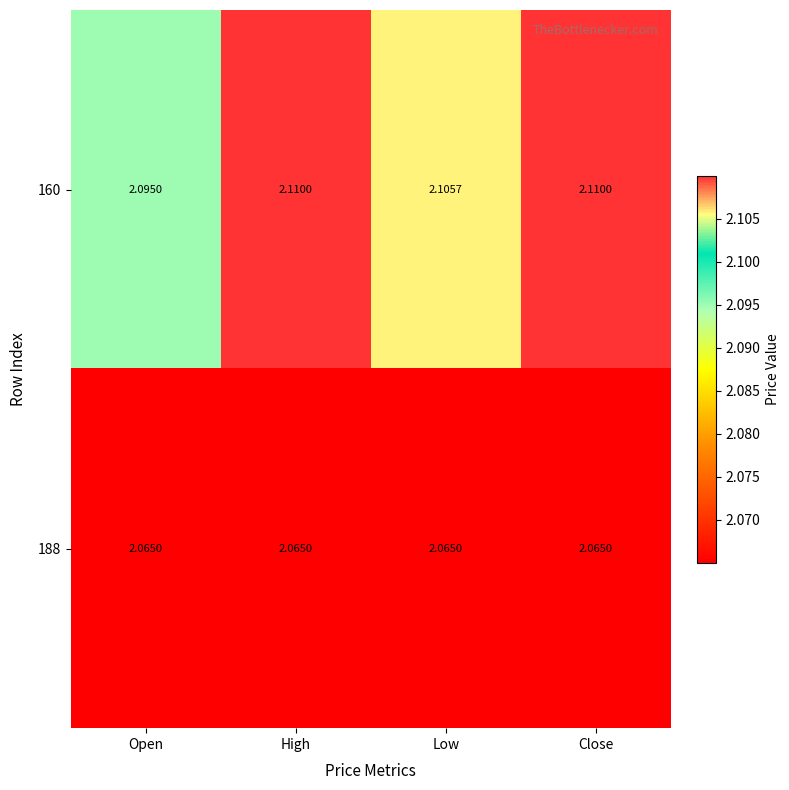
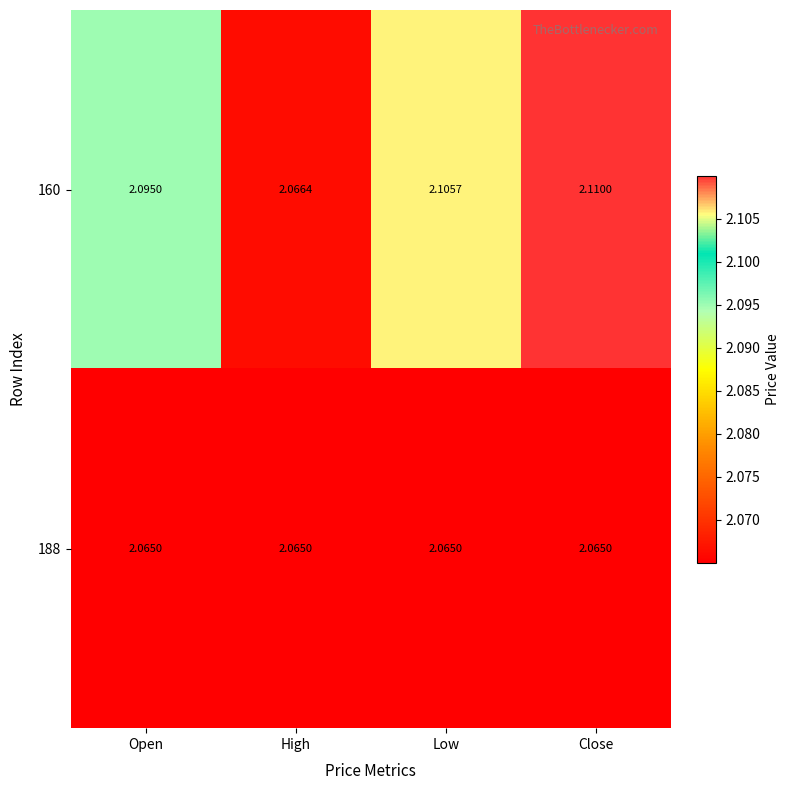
  {
    "160": {
      "Open": 2.0950,
-     "High": 2.1100,
+     "High": 2.0664,
      "Low": 2.1057
    },
    "188": {
      "Open": 2.0650,
      "High": 2.0650,
      "Low": 2.0650,
      "Close": 2.0650
    }
  }
